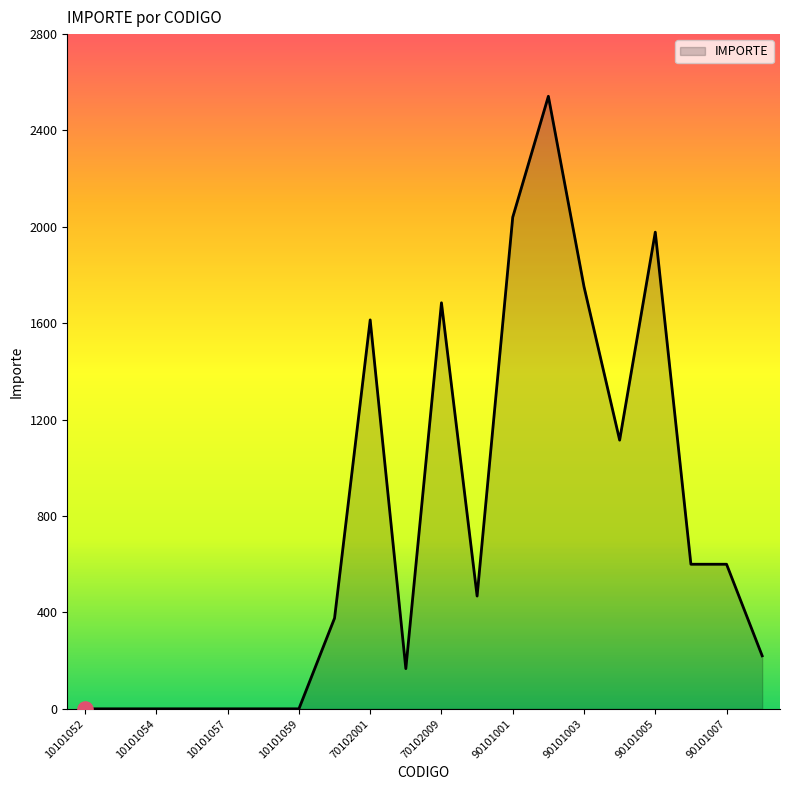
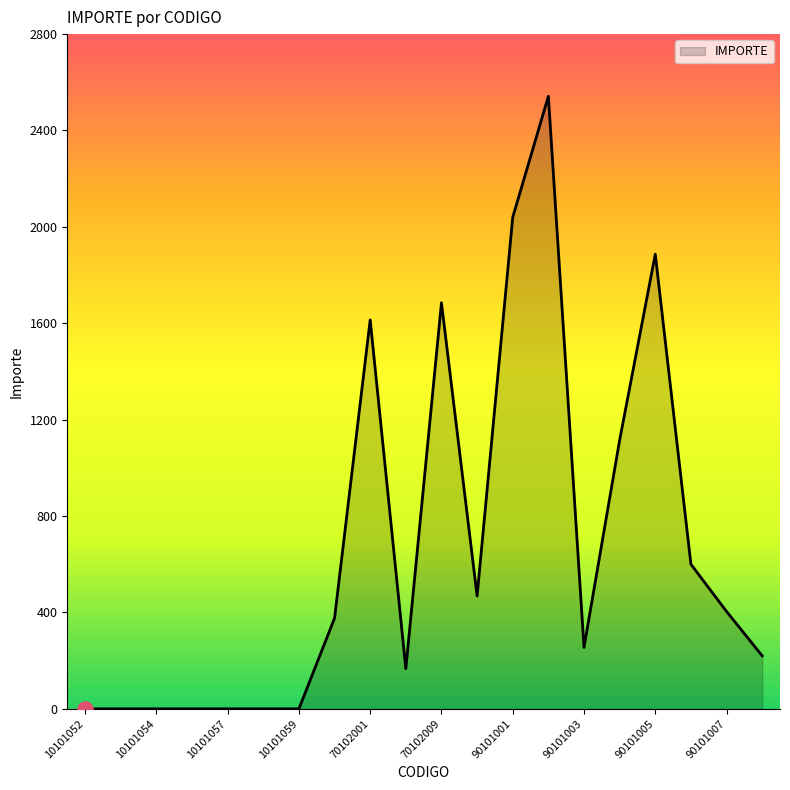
  {
    "IMPORTE": {
      "10101054": 0,
      "10101057": 0,
      "10101059": 0,
      "70102001": 1610,
      "70102009": 1690,
      "90101001": 2040,
-     "90101003": 1750,
-     "90101005": 1980,
-     "90101007": 600
+     "90101003": 260,
+     "90101005": 1890,
+     "90101007": 400
    }
  }
